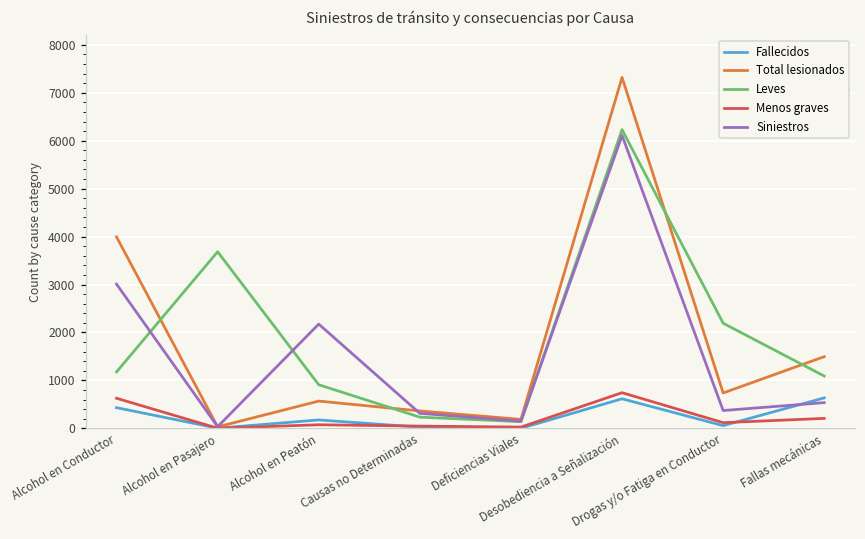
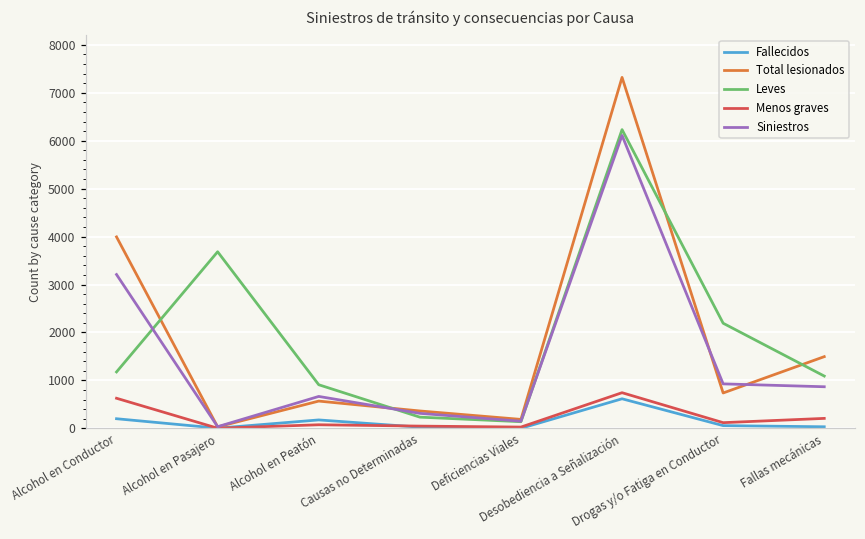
  {
    "Fallecidos": {
-     "Alcohol en Conductor": 400,
+     "Alcohol en Conductor": 200,
      "Alcohol en Peatón": 200,
      "Desobediencia a Señalización": 600,
      "Drogas y/o Fatiga en Conductor": 100,
-     "Fallas mecánicas": 600
+     "Fallas mecánicas": 0
    },
    "Leves": {
      "Alcohol en Conductor": 1200,
      "Alcohol en Pasajero": 3700,
      "Alcohol en Peatón": 900,
      "Causas no Determinadas": 200,
      "Desobediencia a Señalización": 6200,
      "Drogas y/o Fatiga en Conductor": 2200,
      "Fallas mecánicas": 1100
    },
    "Siniestros": {
-     "Alcohol en Conductor": 3000,
-     "Alcohol en Peatón": 2200,
+     "Alcohol en Conductor": 3200,
+     "Alcohol en Peatón": 700,
      "Desobediencia a Señalización": 6100,
-     "Drogas y/o Fatiga en Conductor": 400,
-     "Fallas mecánicas": 500
+     "Drogas y/o Fatiga en Conductor": 900,
+     "Fallas mecánicas": 900
    }
  }
